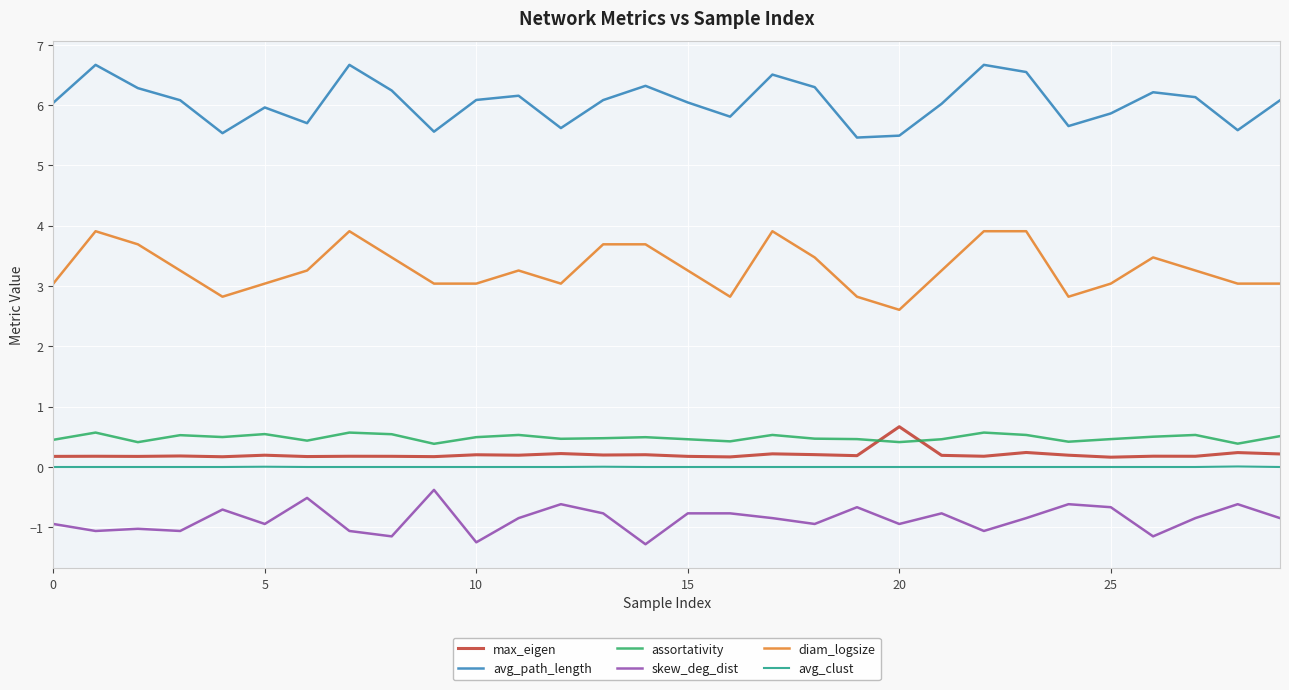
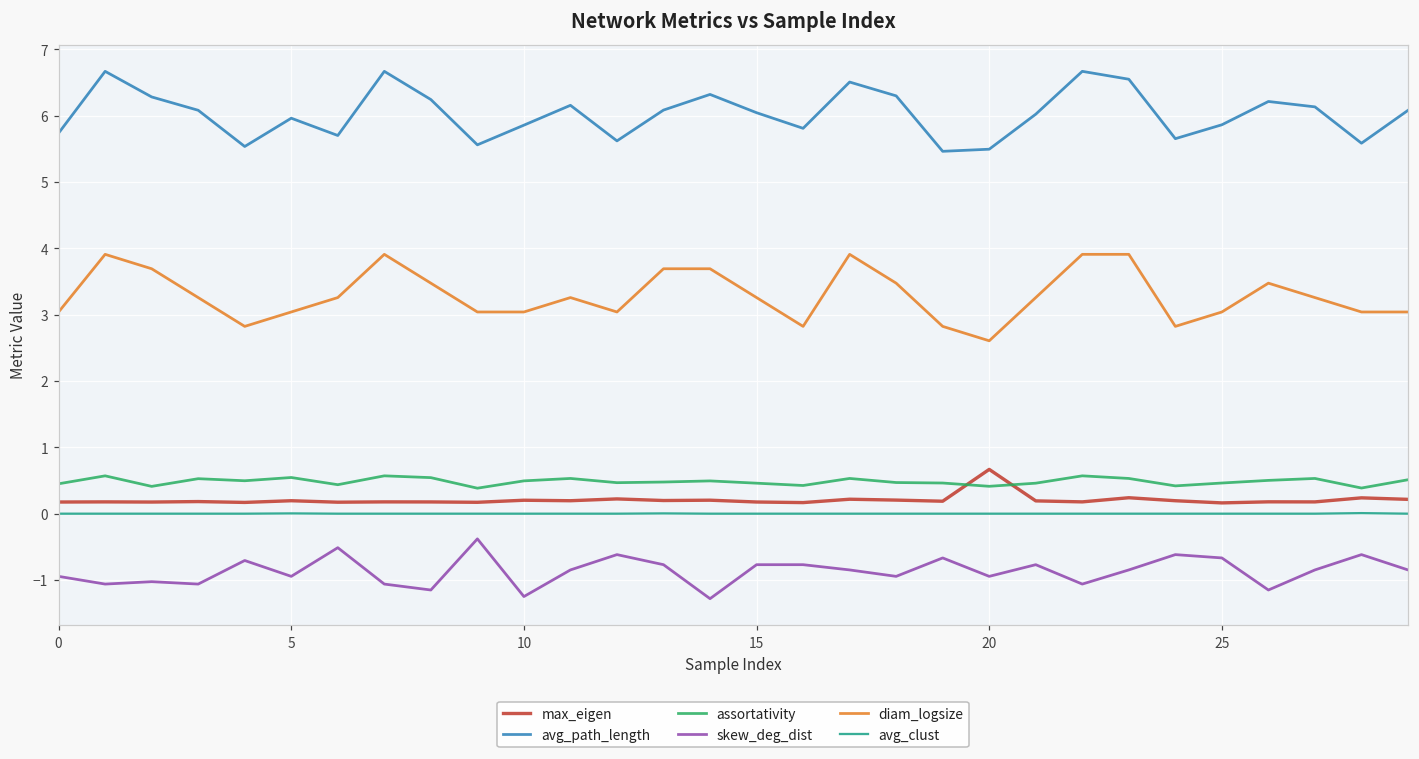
  {
    "max_eigen": {
      "0": 0.2,
      "5": 0.2,
      "10": 0.2,
      "15": 0.2,
      "20": 0.7,
      "25": 0.2
    },
    "avg_path_length": {
-     "0": 6.0,
+     "0": 5.7,
      "5": 6.0,
-     "10": 6.1,
+     "10": 5.9,
      "15": 6.0,
      "20": 5.5,
      "25": 5.9
    },
    "skew_deg_dist": {
      "0": -0.9,
      "5": -0.9,
      "10": -1.2,
      "15": -0.8,
      "20": -0.9,
      "25": -0.7
    },
    "diam_logsize": {
      "0": 3.0,
      "5": 3.0,
      "10": 3.0,
      "15": 3.3,
      "20": 2.6,
      "25": 3.0
    }
  }
